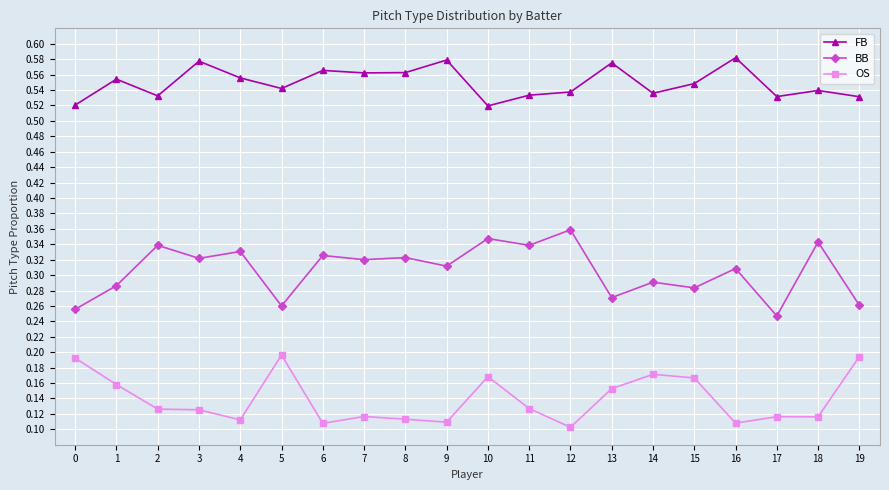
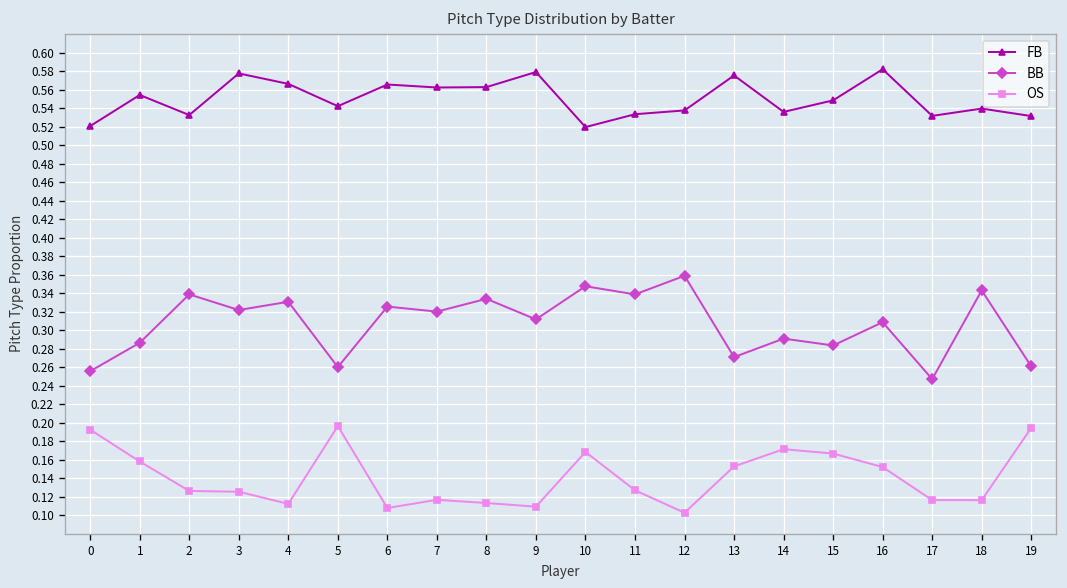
  {
    "FB": {
      "0": 0.52,
      "1": 0.55,
      "2": 0.53,
      "3": 0.58,
-     "4": 0.56,
+     "4": 0.57,
      "5": 0.54,
      "6": 0.57,
      "7": 0.56,
      "8": 0.56,
      "9": 0.58,
      "10": 0.52,
      "11": 0.53,
      "12": 0.54,
      "13": 0.58,
      "14": 0.54,
      "15": 0.55,
      "16": 0.58,
      "17": 0.53,
      "18": 0.54,
      "19": 0.53
    },
    "BB": {
      "0": 0.26,
      "1": 0.29,
      "2": 0.34,
      "3": 0.32,
      "4": 0.33,
      "5": 0.26,
      "6": 0.33,
      "7": 0.32,
-     "8": 0.32,
+     "8": 0.33,
      "9": 0.31,
      "10": 0.35,
      "11": 0.34,
      "12": 0.36,
      "13": 0.27,
      "14": 0.29,
      "15": 0.28,
      "16": 0.31,
      "17": 0.25,
      "18": 0.34,
      "19": 0.26
    },
    "OS": {
      "0": 0.19,
      "1": 0.16,
      "2": 0.13,
      "3": 0.13,
      "4": 0.11,
      "5": 0.20,
      "6": 0.11,
      "7": 0.12,
      "8": 0.11,
      "9": 0.11,
      "10": 0.17,
      "11": 0.13,
      "12": 0.10,
      "13": 0.15,
      "14": 0.17,
      "15": 0.17,
-     "16": 0.11,
+     "16": 0.15,
      "17": 0.12,
      "18": 0.12,
      "19": 0.19
    }
  }
